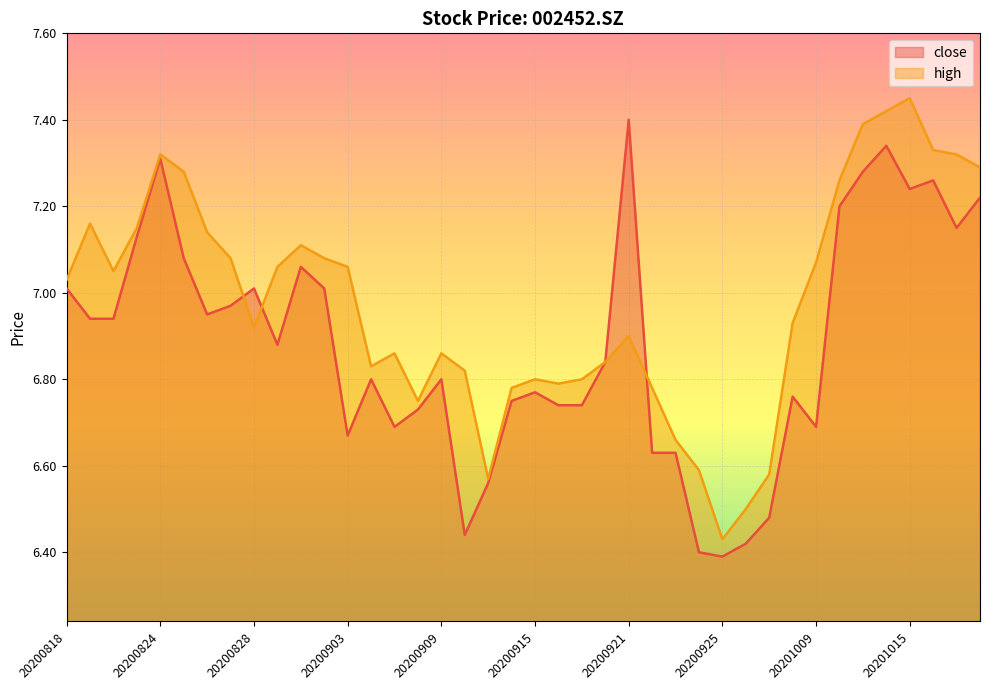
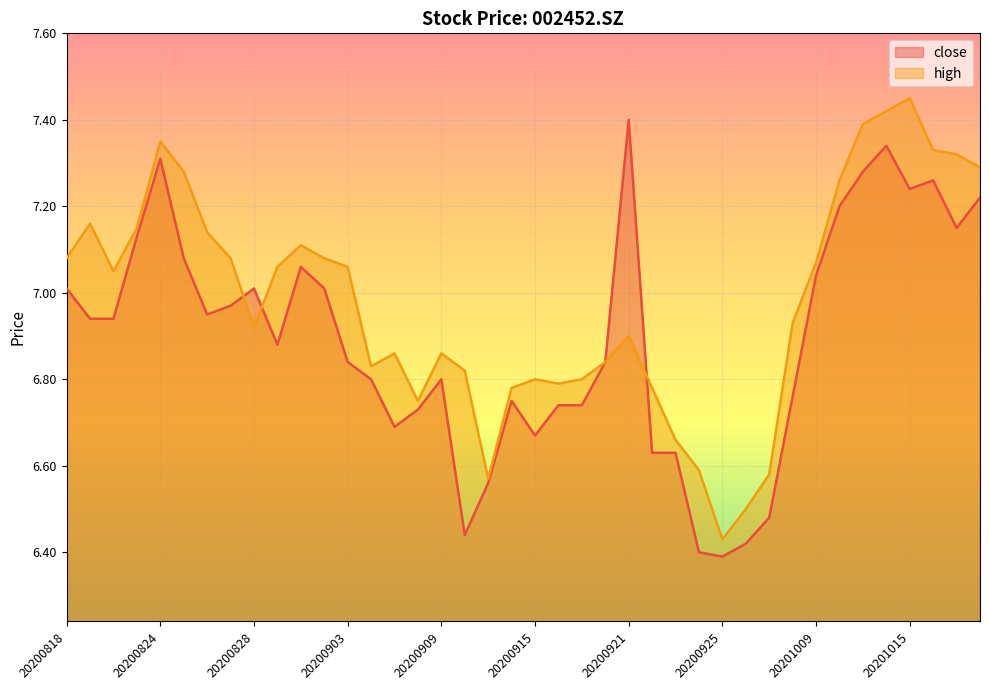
  {
    "close": {
      "20200818": 7.01,
      "20200824": 7.31,
      "20200828": 7.01,
-     "20200903": 6.67,
+     "20200903": 6.84,
      "20200909": 6.80,
-     "20200915": 6.77,
+     "20200915": 6.67,
      "20200921": 7.40,
      "20200925": 6.39,
-     "20201009": 6.69,
+     "20201009": 7.04,
      "20201015": 7.24
    },
    "high": {
-     "20200818": 7.03,
-     "20200824": 7.32,
+     "20200818": 7.08,
+     "20200824": 7.35,
      "20200828": 6.92,
      "20200903": 7.06,
      "20200909": 6.86,
      "20200915": 6.80,
      "20200921": 6.90,
      "20200925": 6.43,
      "20201009": 7.07,
      "20201015": 7.45
    }
  }
